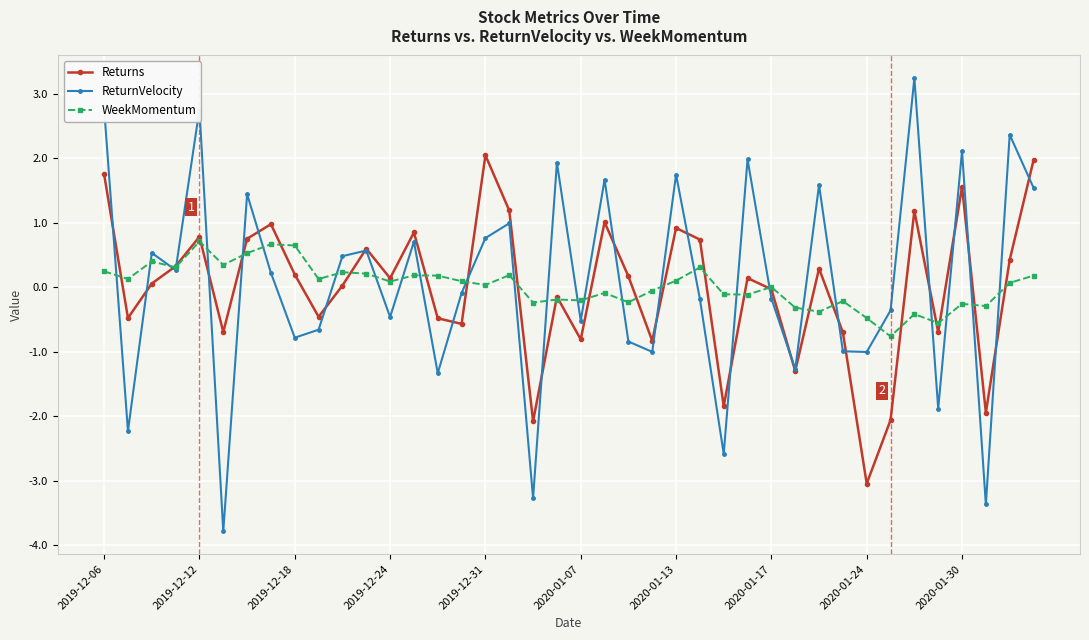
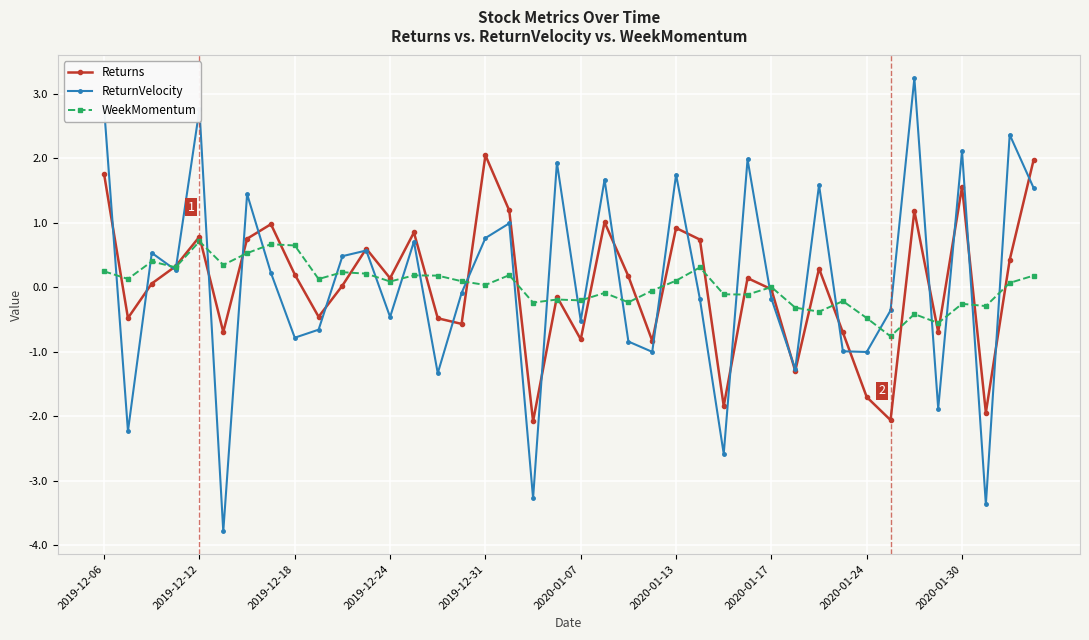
  {
    "Returns": {
      "2019-12-06": 1.8,
      "2019-12-18": 0.2,
      "2019-12-24": 0.1,
      "2019-12-31": 2.0,
      "2020-01-07": -0.8,
      "2020-01-13": 0.9,
-     "2020-01-24": -3.0,
+     "2020-01-24": -1.7,
      "2020-01-30": 1.6
    },
    "ReturnVelocity": {
      "2019-12-18": -0.8,
      "2019-12-24": -0.5,
      "2019-12-31": 0.8,
      "2020-01-07": -0.5,
      "2020-01-13": 1.7,
      "2020-01-17": -0.2,
      "2020-01-24": -1.0,
      "2020-01-30": 2.1
    },
    "WeekMomentum": {
      "2019-12-06": 0.2,
      "2019-12-18": 0.7,
      "2019-12-24": 0.1,
      "2019-12-31": 0.0,
      "2020-01-07": -0.2,
      "2020-01-13": 0.1,
      "2020-01-24": -0.5,
      "2020-01-30": -0.3
    }
  }
